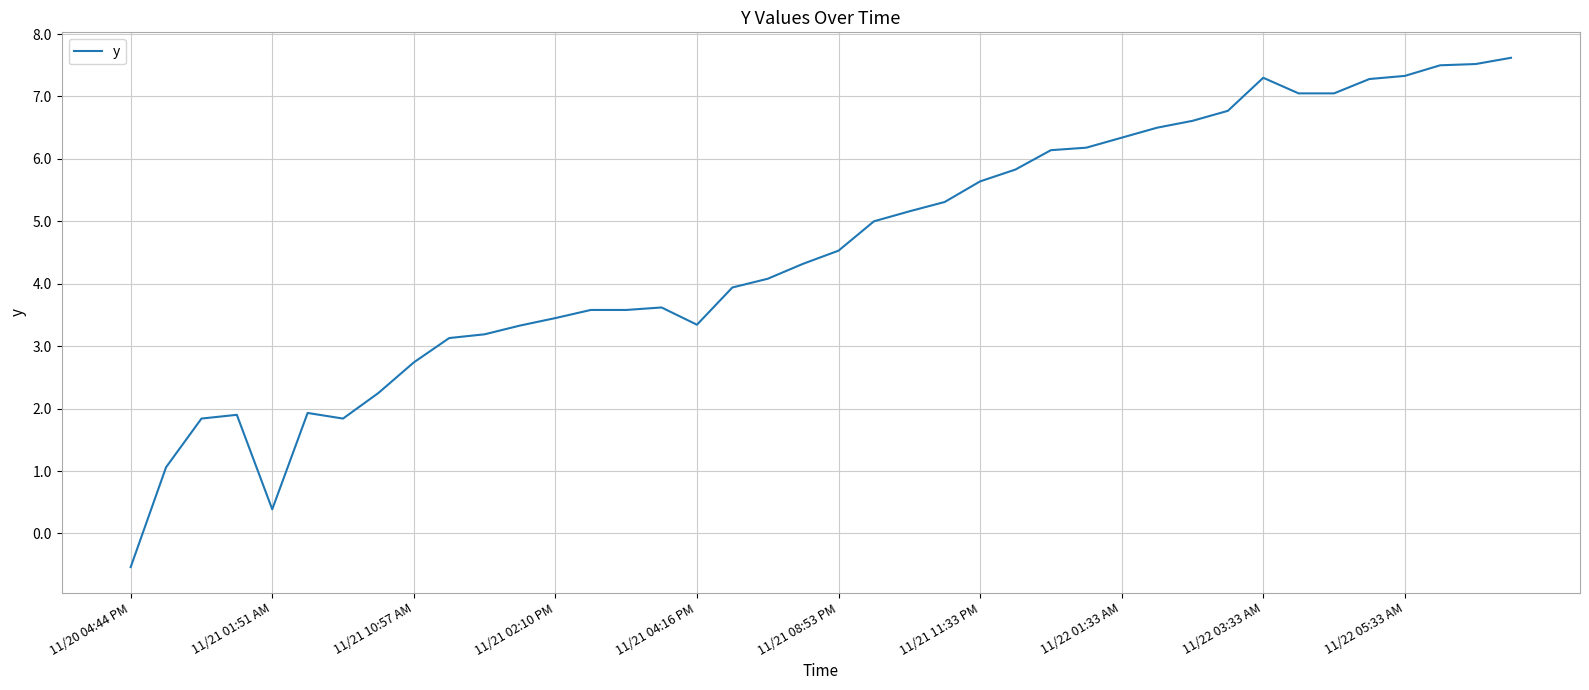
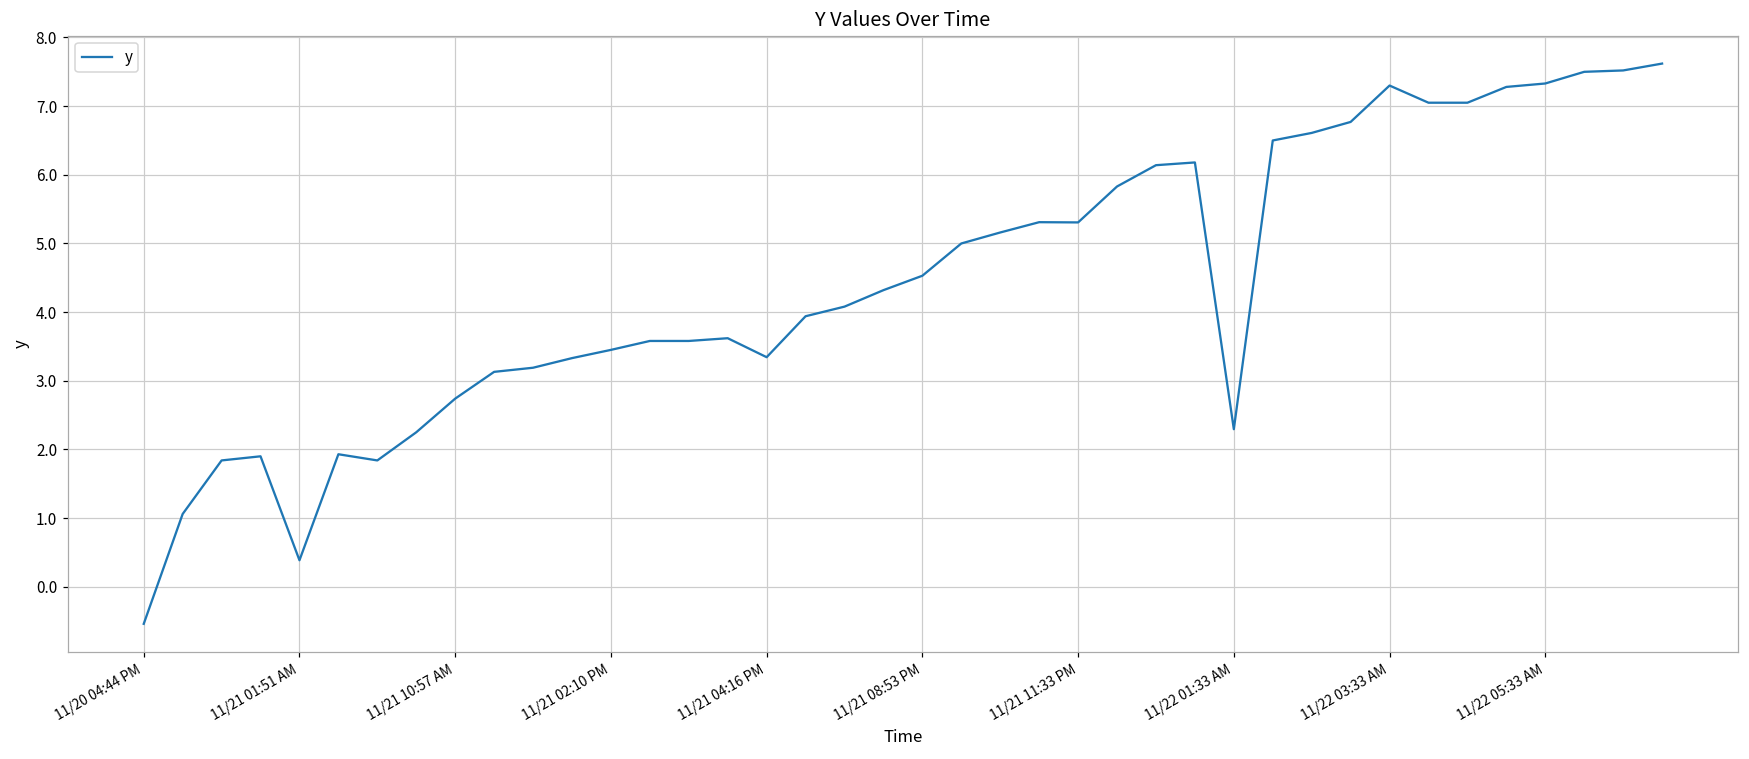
  {
    "11/20 04:44 PM": -0.5,
    "11/21 01:51 AM": 0.4,
    "11/21 10:57 AM": 2.7,
    "11/21 02:10 PM": 3.4,
    "11/21 04:16 PM": 3.3,
    "11/21 08:53 PM": 4.5,
-   "11/21 11:33 PM": 5.6,
-   "11/22 01:33 AM": 6.3,
+   "11/21 11:33 PM": 5.3,
+   "11/22 01:33 AM": 2.3,
    "11/22 03:33 AM": 7.3,
    "11/22 05:33 AM": 7.3
  }
